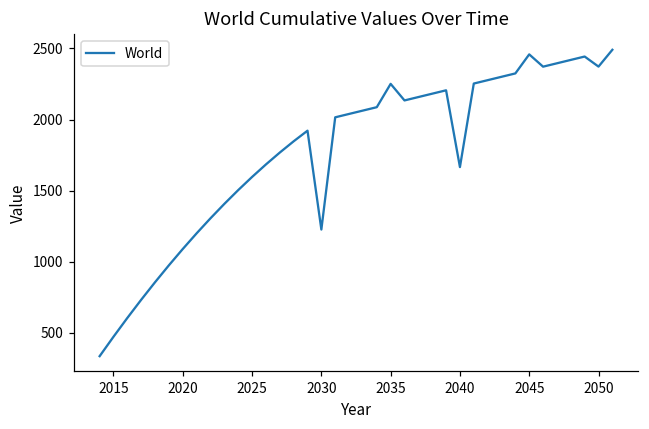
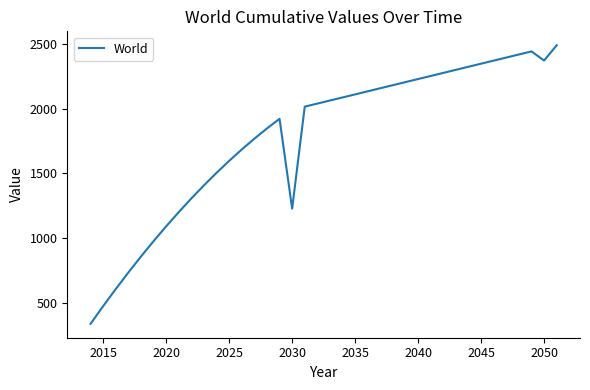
  {
    "2015": 470,
    "2020": 1090,
    "2025": 1600,
    "2030": 1230,
-   "2035": 2250,
-   "2040": 1670,
-   "2045": 2460,
+   "2035": 2110,
+   "2040": 2230,
+   "2045": 2350,
    "2050": 2370
  }
